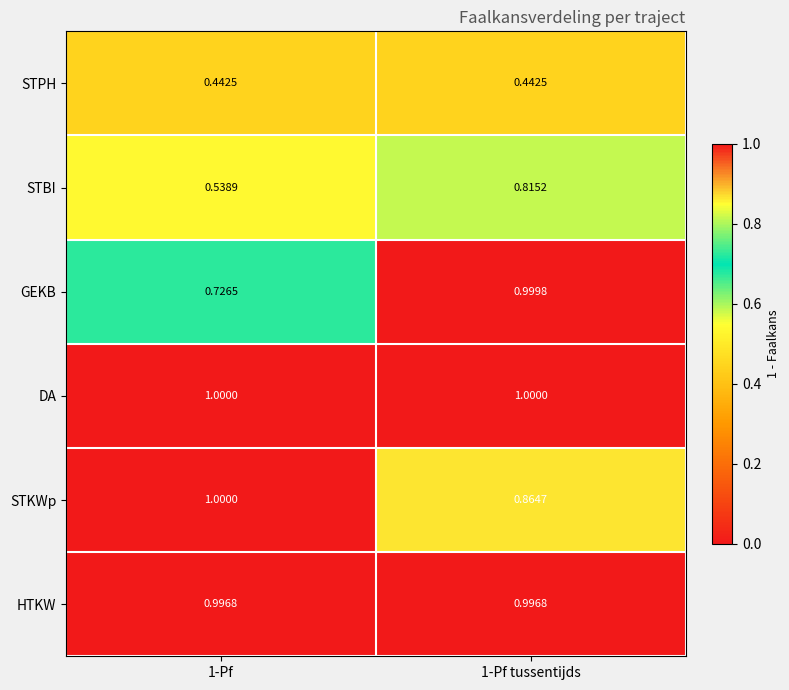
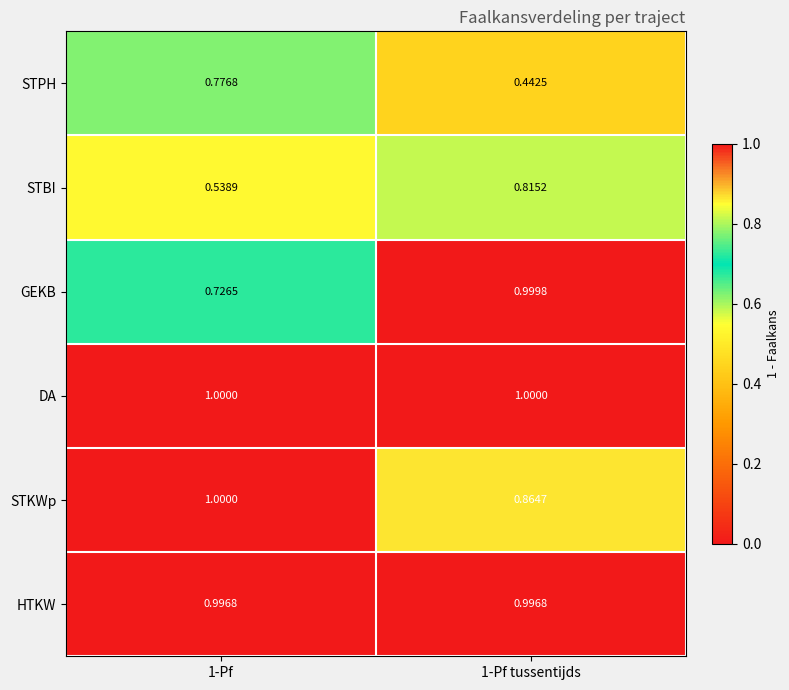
  {
    "STPH": {
-     "1-Pf": 0.4425,
+     "1-Pf": 0.7768,
      "1-Pf tussentijds": 0.4425
    },
    "STBI": {
      "1-Pf": 0.5389,
      "1-Pf tussentijds": 0.8152
    },
    "GEKB": {
      "1-Pf": 0.7265,
      "1-Pf tussentijds": 0.9998
    },
    "DA": {
      "1-Pf": 1.0000,
      "1-Pf tussentijds": 1.0000
    },
    "STKWp": {
      "1-Pf": 1.0000,
      "1-Pf tussentijds": 0.8647
    },
    "HTKW": {
      "1-Pf": 0.9968,
      "1-Pf tussentijds": 0.9968
    }
  }
